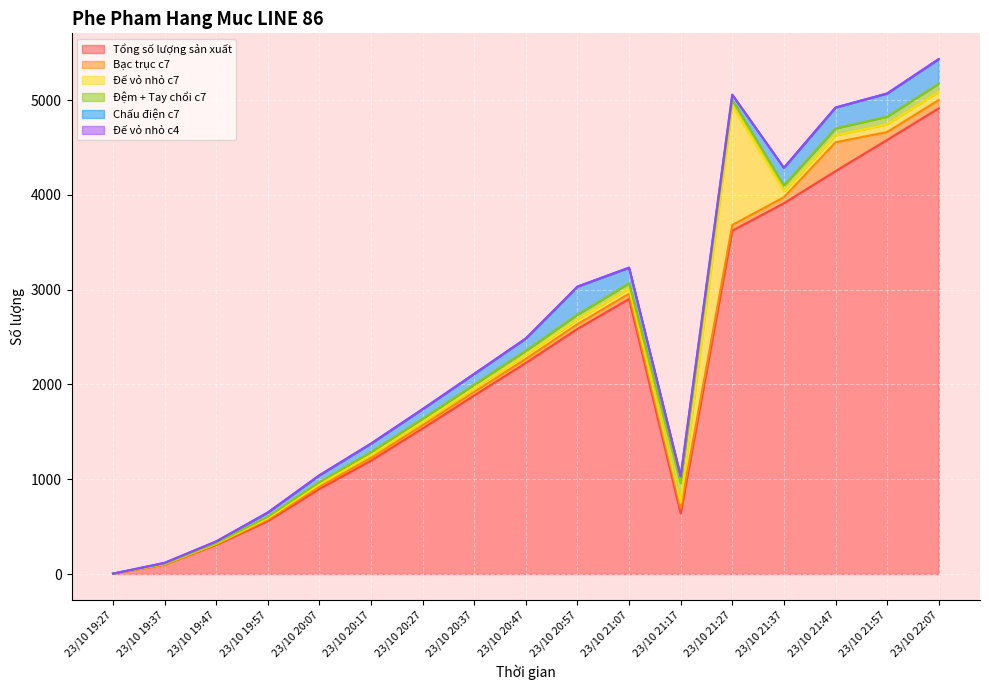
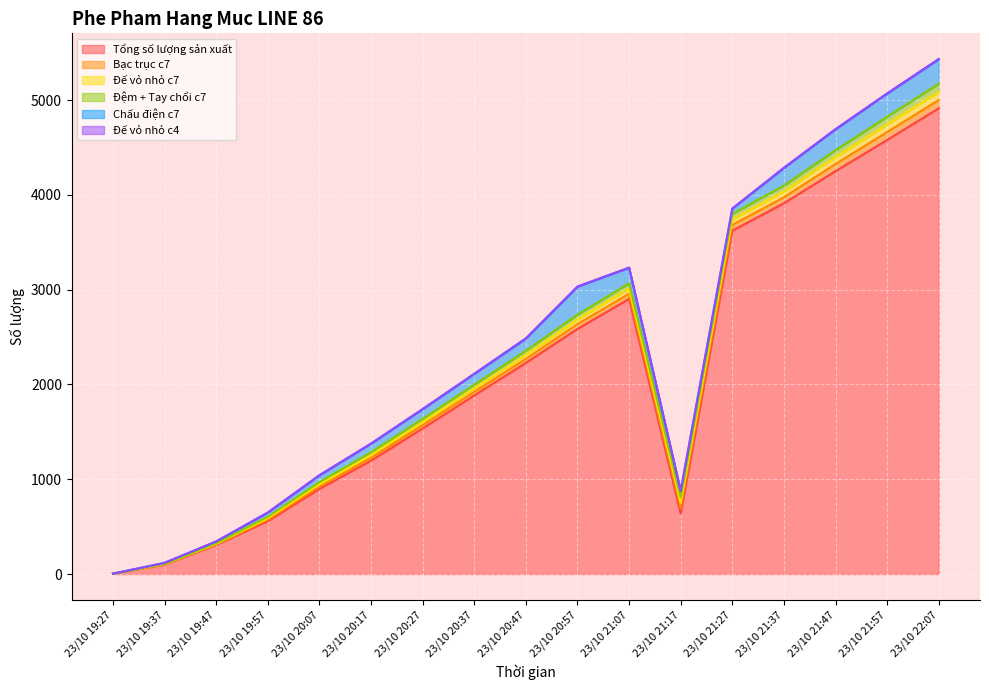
  {
    "Tổng số lượng sản xuất": {
      "23/10 20:17": 1200,
      "23/10 20:27": 1500,
      "23/10 20:37": 1900,
      "23/10 20:47": 2200,
      "23/10 20:57": 2600,
      "23/10 21:07": 2900,
      "23/10 21:17": 600,
      "23/10 21:27": 3600,
      "23/10 21:37": 3900,
      "23/10 21:47": 4300,
      "23/10 21:57": 4600,
      "23/10 22:07": 4900
    },
    "Bạc trục c7": {
      "23/10 20:17": 0,
      "23/10 20:27": 0,
      "23/10 20:37": 0,
      "23/10 20:47": 0,
      "23/10 20:57": 100,
      "23/10 21:07": 100,
      "23/10 21:17": 100,
      "23/10 21:27": 100,
      "23/10 21:37": 100,
-     "23/10 21:47": 300,
+     "23/10 21:47": 100,
      "23/10 21:57": 100,
      "23/10 22:07": 100
    },
    "Đế vỏ nhỏ c7": {
      "23/10 20:17": 0,
      "23/10 20:27": 0,
      "23/10 20:37": 0,
      "23/10 20:47": 0,
      "23/10 20:57": 100,
      "23/10 21:07": 100,
      "23/10 21:17": 100,
-     "23/10 21:27": 1300,
+     "23/10 21:27": 100,
      "23/10 21:37": 100,
      "23/10 21:47": 100,
      "23/10 21:57": 100,
      "23/10 22:07": 100
    },
    "Đệm + Tay chổi c7": {
      "23/10 20:17": 0,
      "23/10 20:27": 0,
      "23/10 20:37": 0,
      "23/10 20:47": 0,
      "23/10 20:57": 100,
      "23/10 21:07": 100,
-     "23/10 21:17": 200,
+     "23/10 21:17": 100,
      "23/10 21:27": 100,
      "23/10 21:37": 100,
      "23/10 21:47": 100,
      "23/10 21:57": 100,
      "23/10 22:07": 100
    },
    "Đế vỏ nhỏ c4": {
      "23/10 19:57": 0
    }
  }
